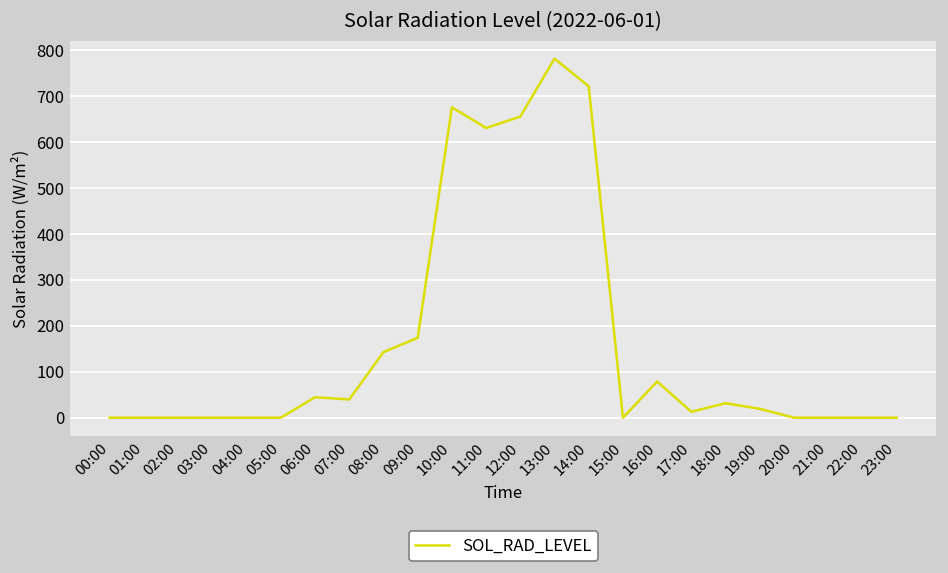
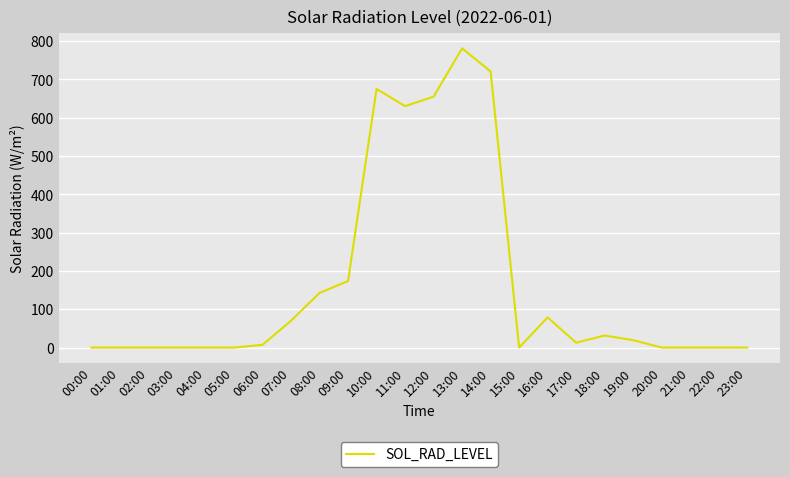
  {
    "00:00": 0,
    "01:00": 0,
    "02:00": 0,
    "03:00": 0,
    "04:00": 0,
    "05:00": 0,
-   "06:00": 40,
-   "07:00": 40,
+   "06:00": 10,
+   "07:00": 70,
    "08:00": 140,
    "09:00": 170,
    "10:00": 670,
    "11:00": 630,
    "12:00": 650,
    "13:00": 780,
    "14:00": 720,
    "15:00": 0,
    "16:00": 80,
    "17:00": 10,
    "18:00": 30,
    "19:00": 20,
    "20:00": 0,
    "21:00": 0,
    "22:00": 0,
    "23:00": 0
  }
